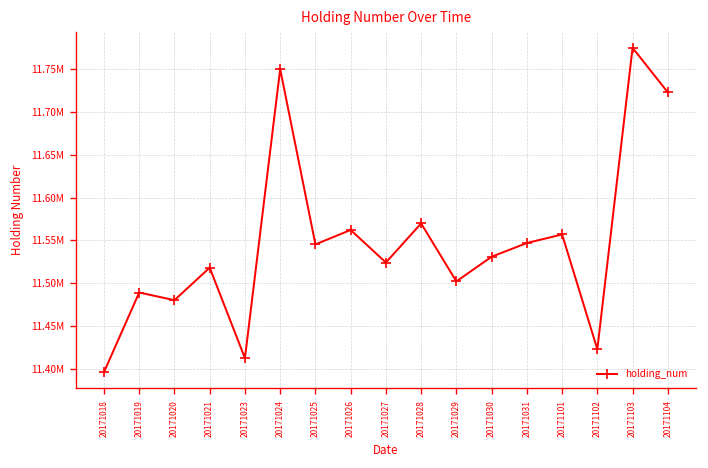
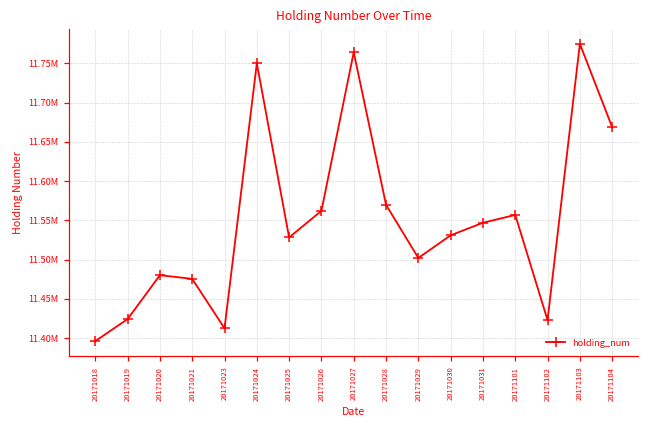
  {
    "20171018": 11400000,
-   "20171019": 11490000,
+   "20171019": 11420000,
    "20171020": 11480000,
-   "20171021": 11520000,
+   "20171021": 11480000,
    "20171023": 11410000,
    "20171024": 11750000,
-   "20171025": 11550000,
+   "20171025": 11530000,
    "20171026": 11560000,
-   "20171027": 11520000,
+   "20171027": 11760000,
    "20171028": 11570000,
    "20171029": 11500000,
    "20171030": 11530000,
    "20171031": 11550000,
    "20171101": 11560000,
    "20171102": 11420000,
    "20171103": 11770000,
-   "20171104": 11720000
+   "20171104": 11670000
  }
